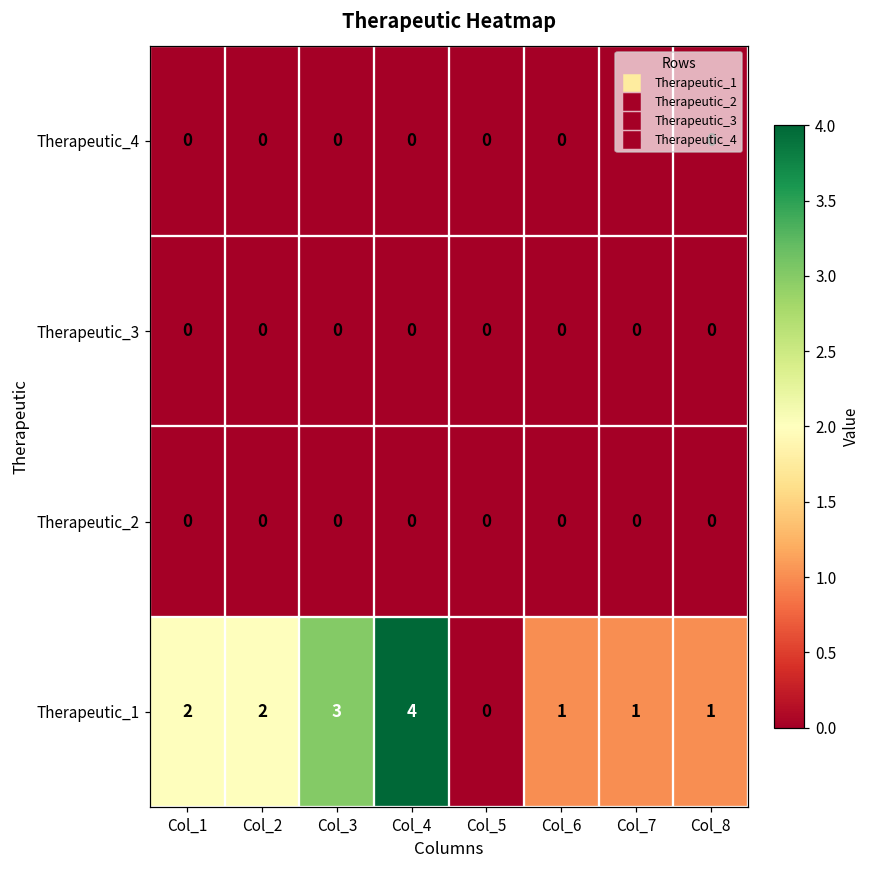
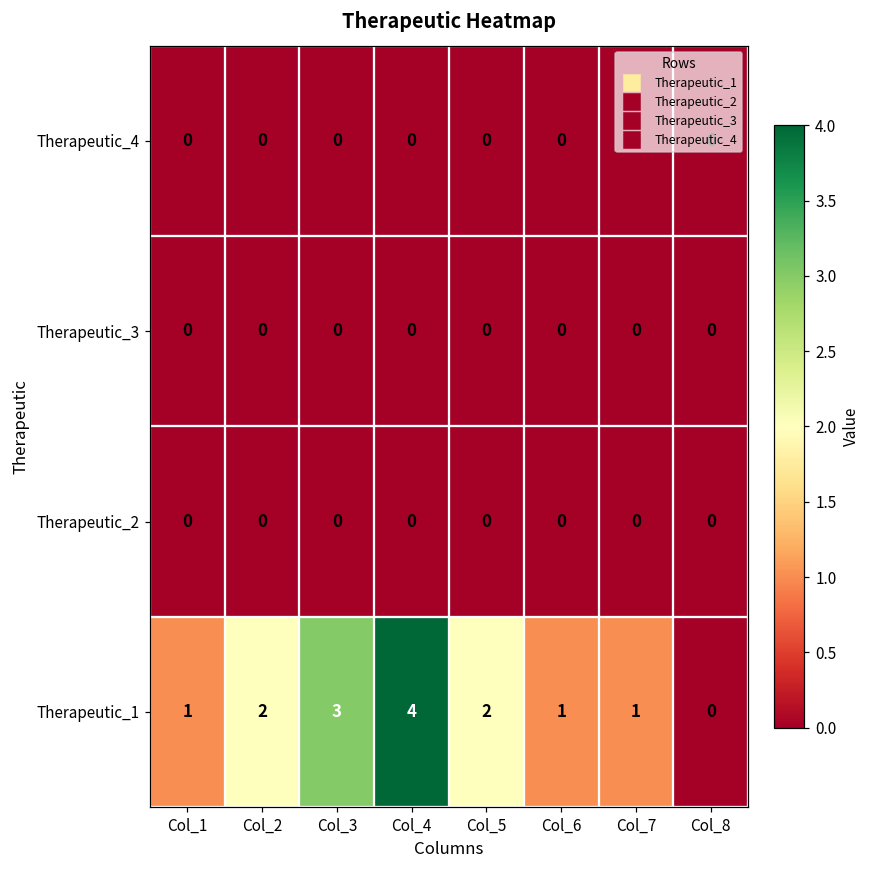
  {
    "Therapeutic_4": {
      "Col_1": 0,
      "Col_2": 0,
      "Col_3": 0,
      "Col_4": 0,
      "Col_5": 0,
      "Col_6": 0
    },
    "Therapeutic_3": {
      "Col_1": 0,
      "Col_2": 0,
      "Col_3": 0,
      "Col_4": 0,
      "Col_5": 0,
      "Col_6": 0,
      "Col_7": 0,
      "Col_8": 0
    },
    "Therapeutic_2": {
      "Col_1": 0,
      "Col_2": 0,
      "Col_3": 0,
      "Col_4": 0,
      "Col_5": 0,
      "Col_6": 0,
      "Col_7": 0,
      "Col_8": 0
    },
    "Therapeutic_1": {
-     "Col_1": 2,
+     "Col_1": 1,
      "Col_2": 2,
      "Col_3": 3,
      "Col_4": 4,
-     "Col_5": 0,
+     "Col_5": 2,
      "Col_6": 1,
      "Col_7": 1,
-     "Col_8": 1
+     "Col_8": 0
    }
  }
